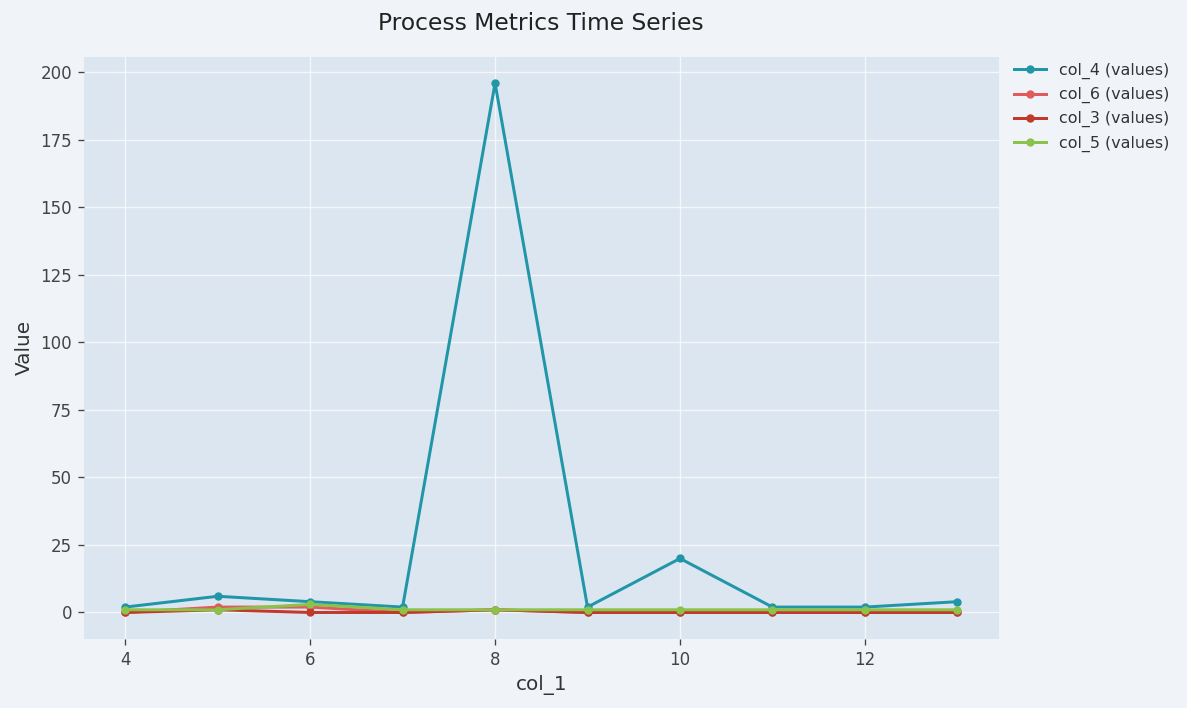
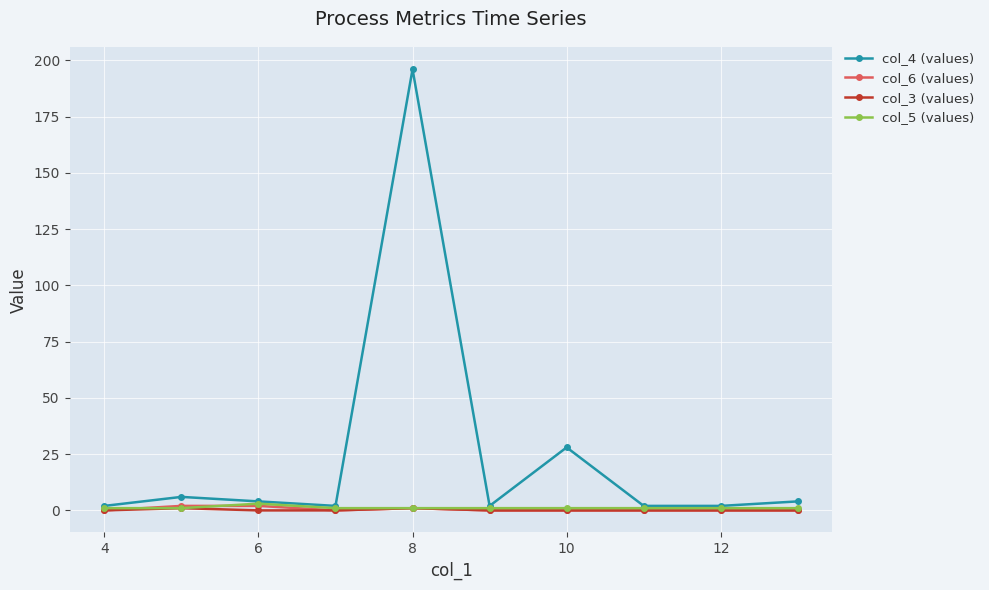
  {
    "col_4 (values)": {
      "8": 196,
-     "10": 20
+     "10": 28
    },
    "col_3 (values)": {
      "6": 0
    }
  }
